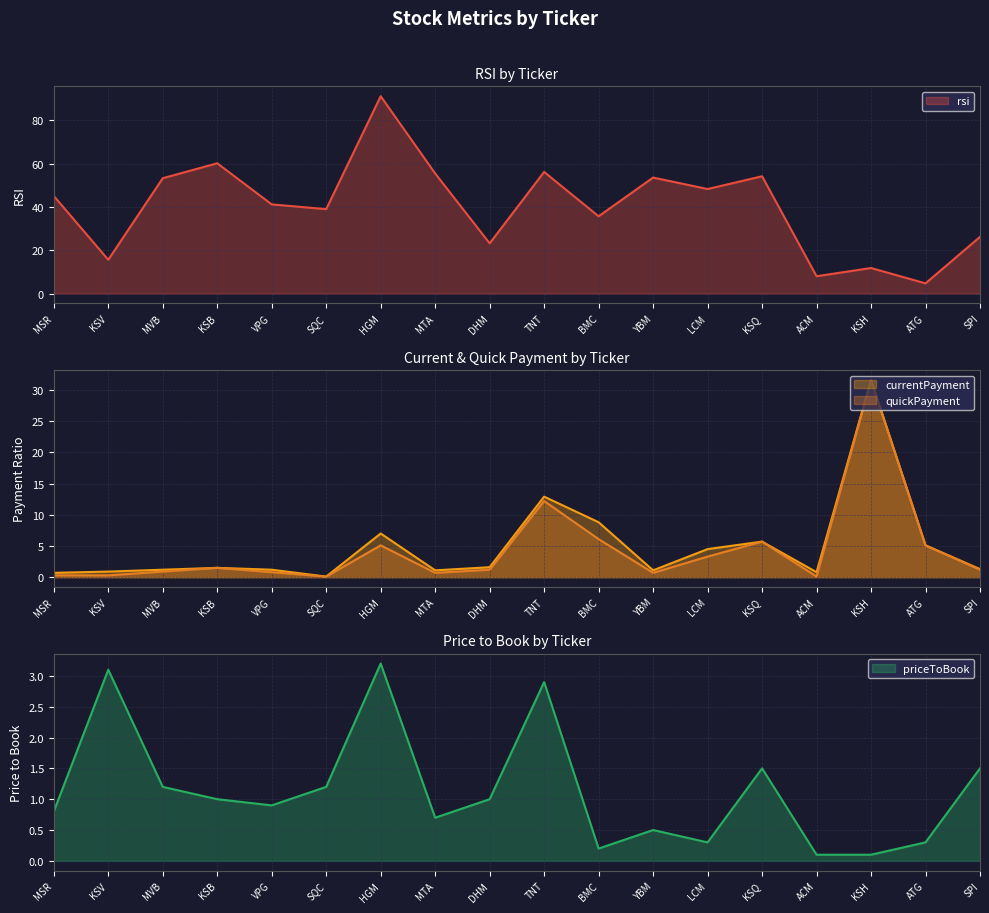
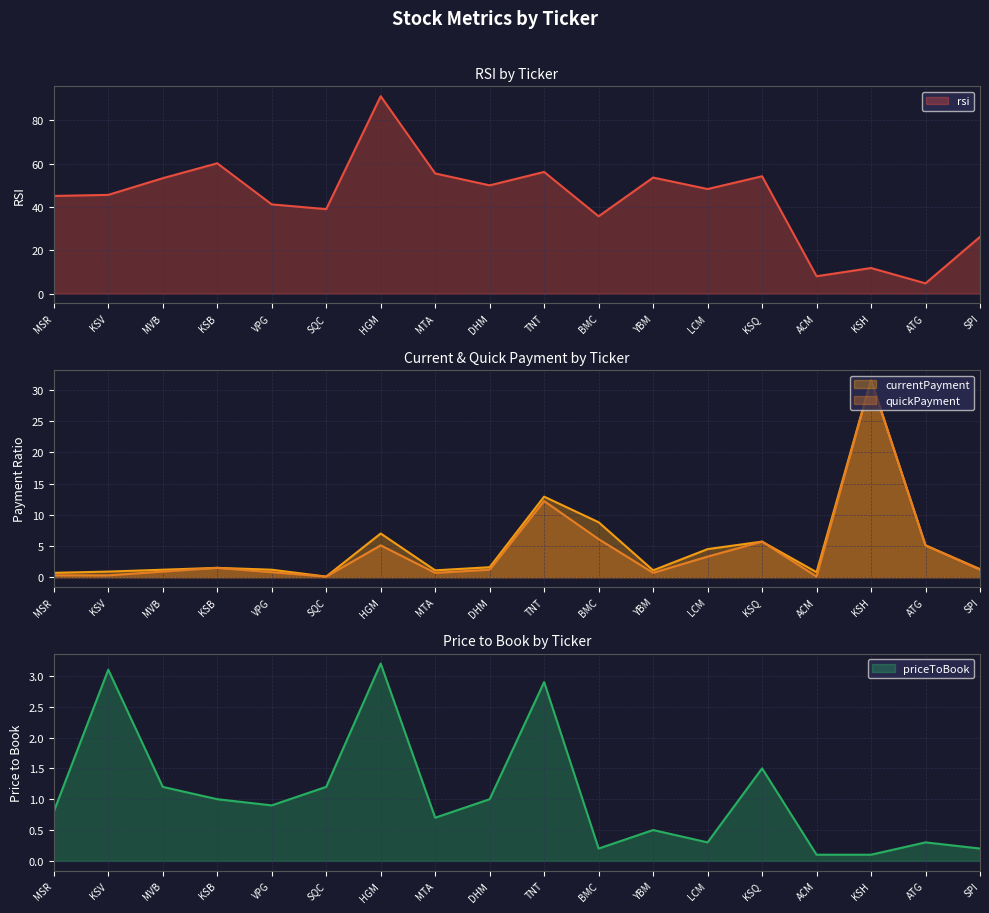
  {
    "RSI by Ticker": {
      "MSR": 45,
-     "KSV": 16,
+     "KSV": 46,
      "MVB": 53,
      "KSB": 60,
      "VPG": 41,
      "SQC": 39,
      "HGM": 91,
      "MTA": 56,
-     "DHM": 23,
+     "DHM": 50,
      "TNT": 56,
      "BMC": 36,
      "YBM": 54,
      "LCM": 48,
      "KSQ": 54,
      "ACM": 8,
      "KSH": 12,
      "ATG": 5,
      "SPI": 26
    },
    "Price to Book by Ticker": {
      "MSR": 0.8,
      "KSV": 3.1,
      "MVB": 1.2,
      "KSB": 1.0,
      "VPG": 0.9,
      "SQC": 1.2,
      "HGM": 3.2,
      "MTA": 0.7,
      "DHM": 1.0,
      "TNT": 2.9,
      "BMC": 0.2,
      "YBM": 0.5,
      "LCM": 0.3,
      "KSQ": 1.5,
      "ACM": 0.1,
      "KSH": 0.1,
      "ATG": 0.3,
-     "SPI": 1.5
+     "SPI": 0.2
    }
  }
